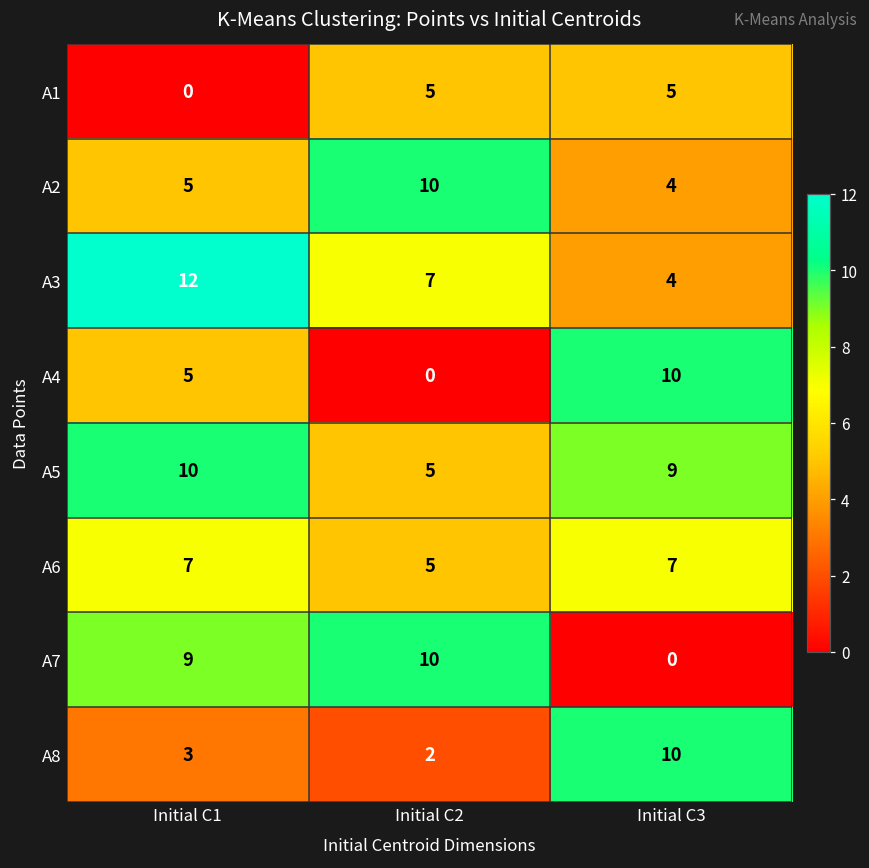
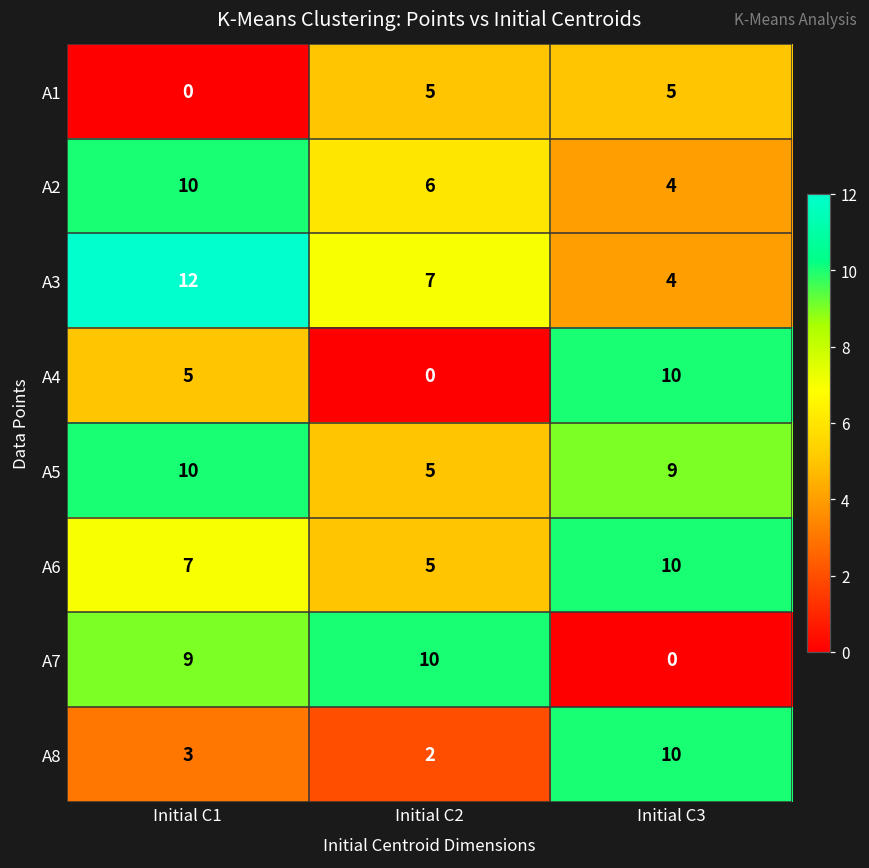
  {
    "A1": {
      "Initial C1": 0,
      "Initial C2": 5,
      "Initial C3": 5
    },
    "A2": {
-     "Initial C1": 5,
-     "Initial C2": 10,
+     "Initial C1": 10,
+     "Initial C2": 6,
      "Initial C3": 4
    },
    "A3": {
      "Initial C1": 12,
      "Initial C2": 7,
      "Initial C3": 4
    },
    "A4": {
      "Initial C1": 5,
      "Initial C2": 0,
      "Initial C3": 10
    },
    "A5": {
      "Initial C1": 10,
      "Initial C2": 5,
      "Initial C3": 9
    },
    "A6": {
      "Initial C1": 7,
      "Initial C2": 5,
-     "Initial C3": 7
+     "Initial C3": 10
    },
    "A7": {
      "Initial C1": 9,
      "Initial C2": 10,
      "Initial C3": 0
    },
    "A8": {
      "Initial C1": 3,
      "Initial C2": 2,
      "Initial C3": 10
    }
  }
